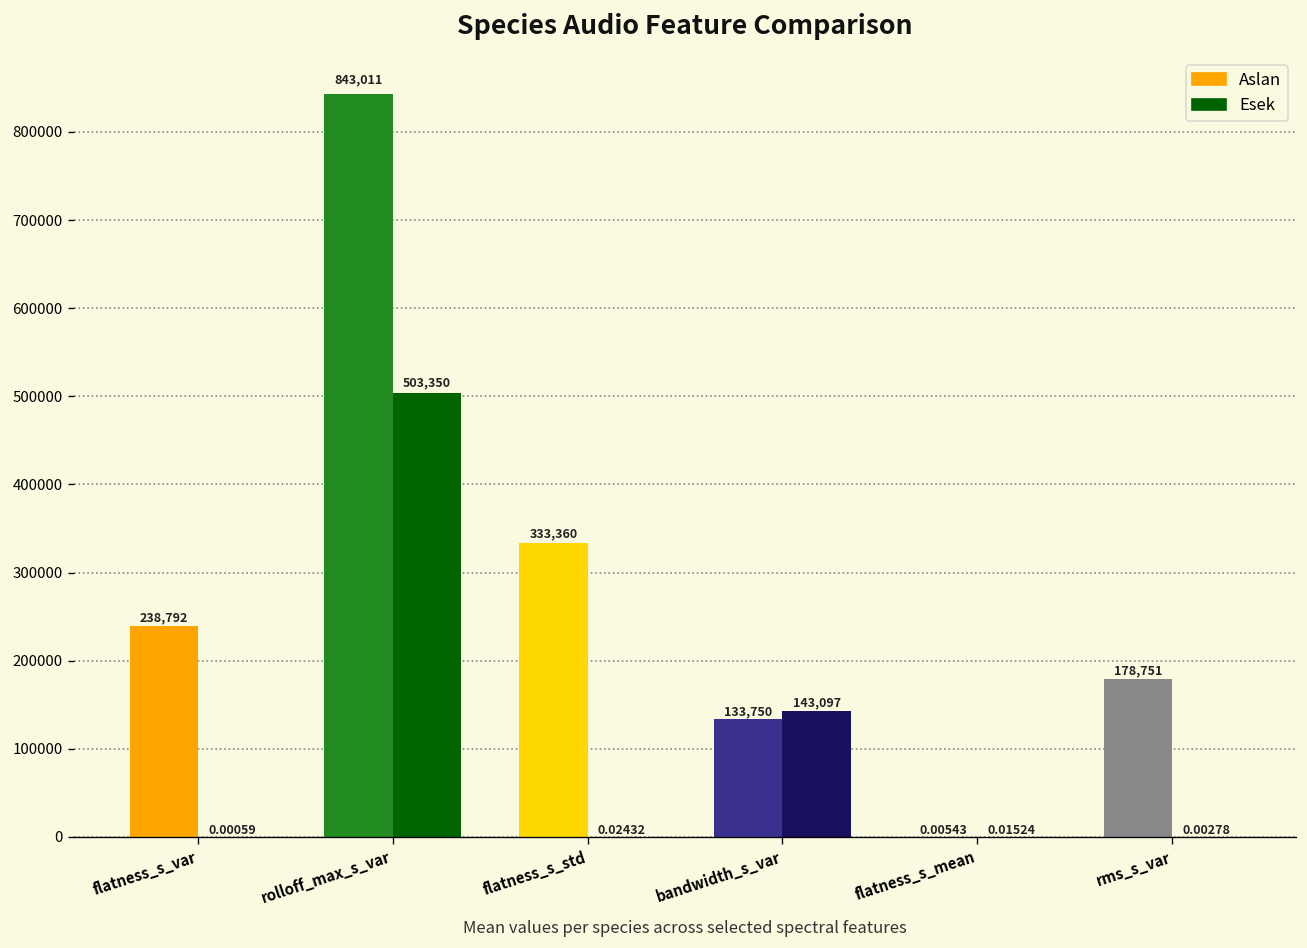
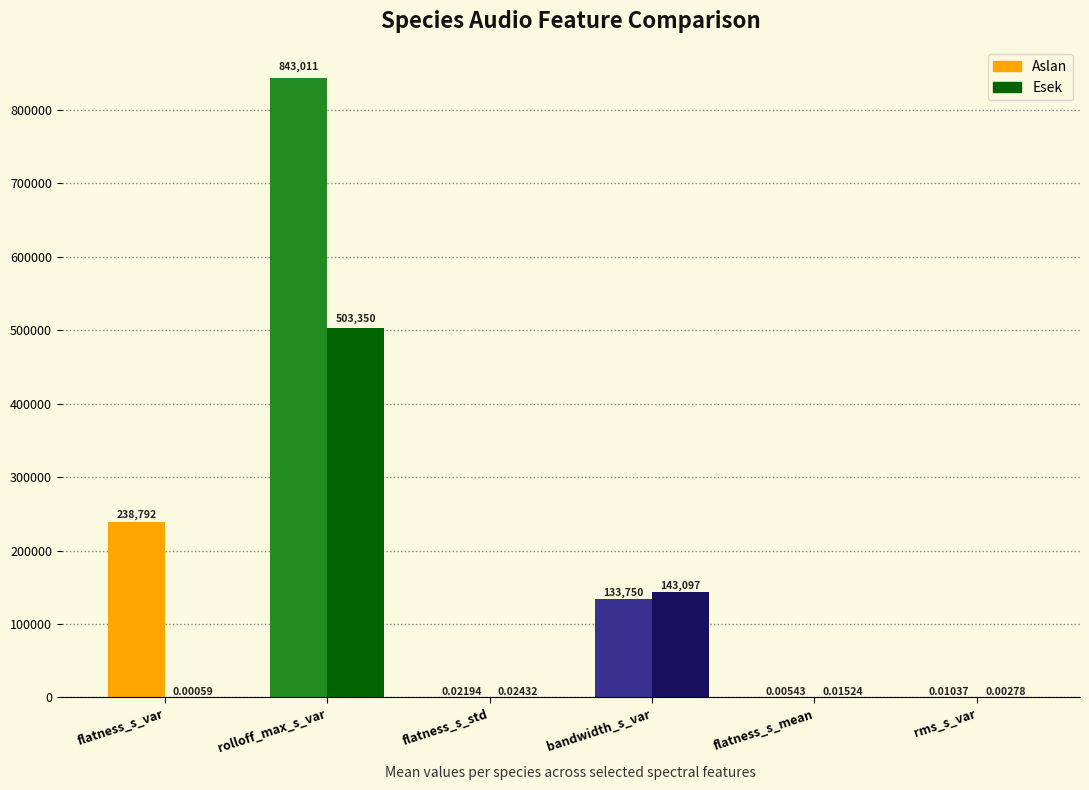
  {
    "Aslan": {
      "flatness_s_var": "238,792",
      "rolloff_max_s_var": "843,011",
-     "flatness_s_std": "333,360",
+     "flatness_s_std": "0.02194",
      "bandwidth_s_var": "133,750",
      "flatness_s_mean": "0.00543",
-     "rms_s_var": "178,751"
+     "rms_s_var": "0.01037"
    }
  }
